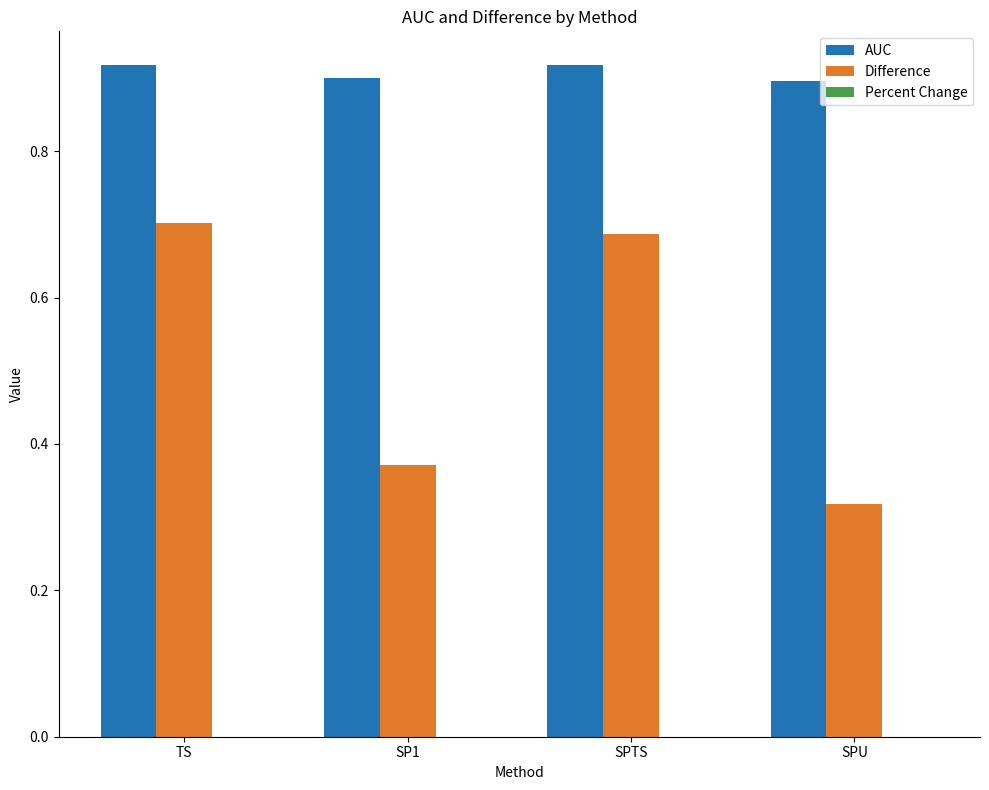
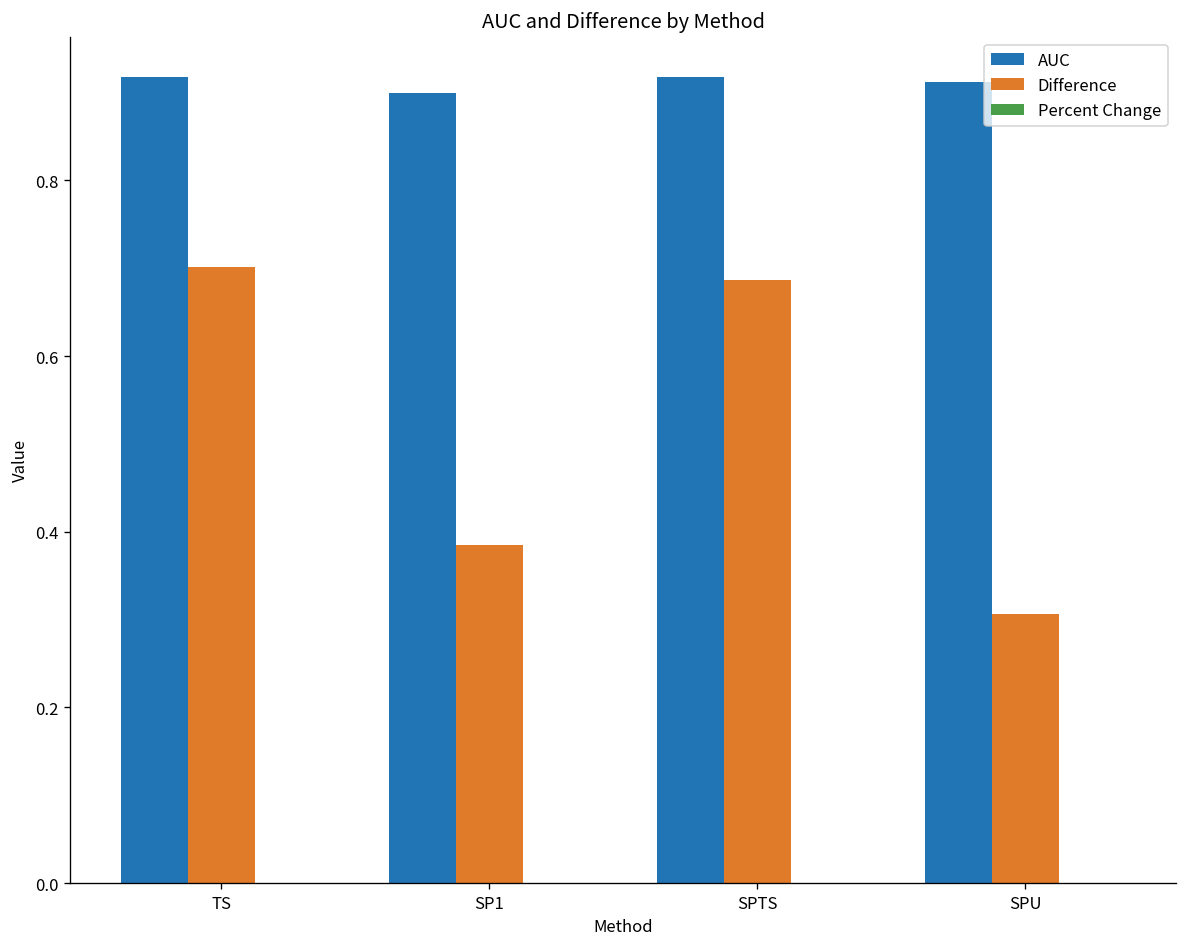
  {
    "AUC": {
      "TS": 0.92,
      "SP1": 0.90,
      "SPTS": 0.92,
-     "SPU": 0.90
+     "SPU": 0.91
    },
    "Difference": {
      "TS": 0.70,
-     "SP1": 0.37,
+     "SP1": 0.38,
      "SPTS": 0.69,
-     "SPU": 0.32
+     "SPU": 0.31
    },
    "Percent Change": {
      "TS": 0.00,
      "SP1": 0.00,
      "SPTS": 0.00,
      "SPU": 0.00
    }
  }
